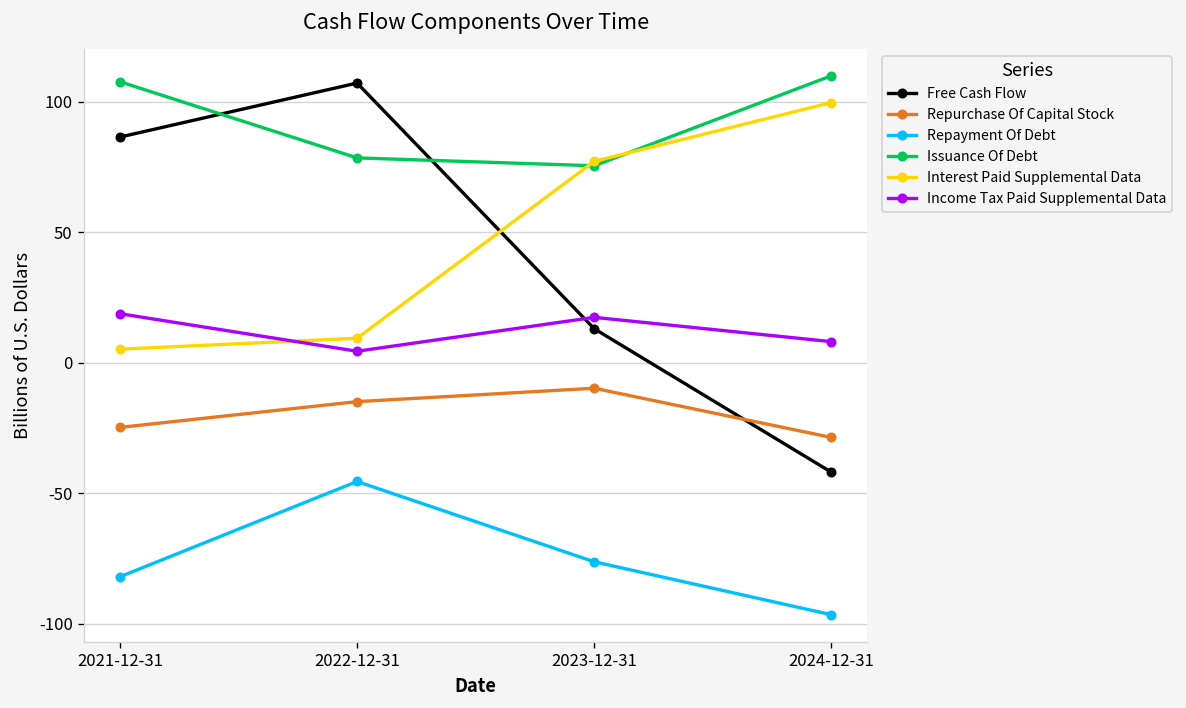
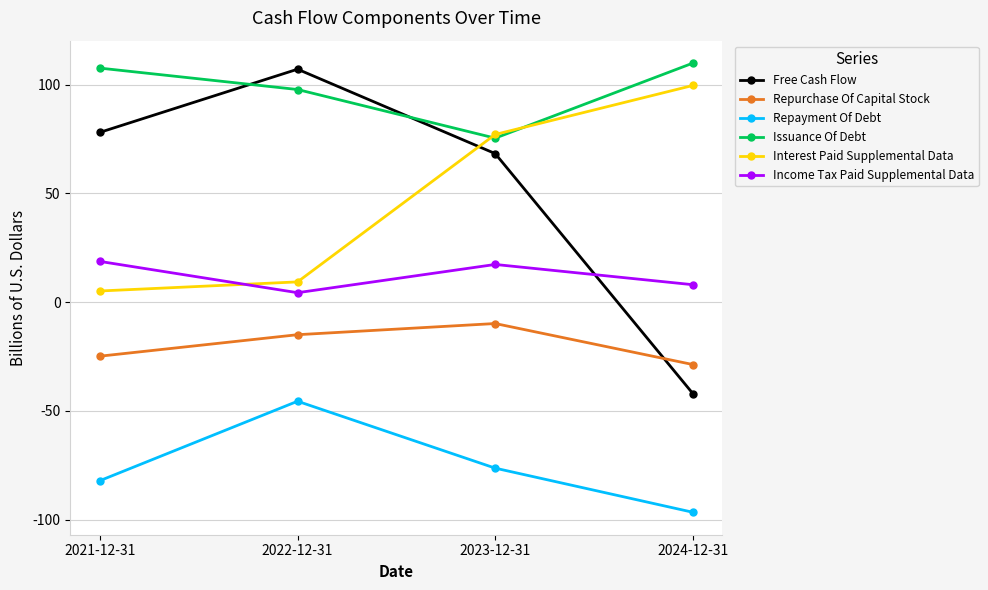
  {
    "Free Cash Flow": {
-     "2021-12-31": 86,
+     "2021-12-31": 78,
      "2022-12-31": 107,
-     "2023-12-31": 13,
+     "2023-12-31": 68,
      "2024-12-31": -42
    },
    "Repurchase Of Capital Stock": {
      "2021-12-31": -25,
      "2022-12-31": -15,
      "2023-12-31": -10,
      "2024-12-31": -29
    },
    "Repayment Of Debt": {
      "2021-12-31": -82,
      "2022-12-31": -46,
      "2023-12-31": -76,
      "2024-12-31": -97
    },
    "Issuance Of Debt": {
      "2021-12-31": 108,
-     "2022-12-31": 78,
+     "2022-12-31": 98,
      "2023-12-31": 75,
      "2024-12-31": 110
    },
    "Interest Paid Supplemental Data": {
      "2021-12-31": 5,
      "2022-12-31": 9,
      "2023-12-31": 77,
      "2024-12-31": 100
    },
    "Income Tax Paid Supplemental Data": {
      "2021-12-31": 19,
      "2022-12-31": 4,
      "2023-12-31": 17,
      "2024-12-31": 8
    }
  }
